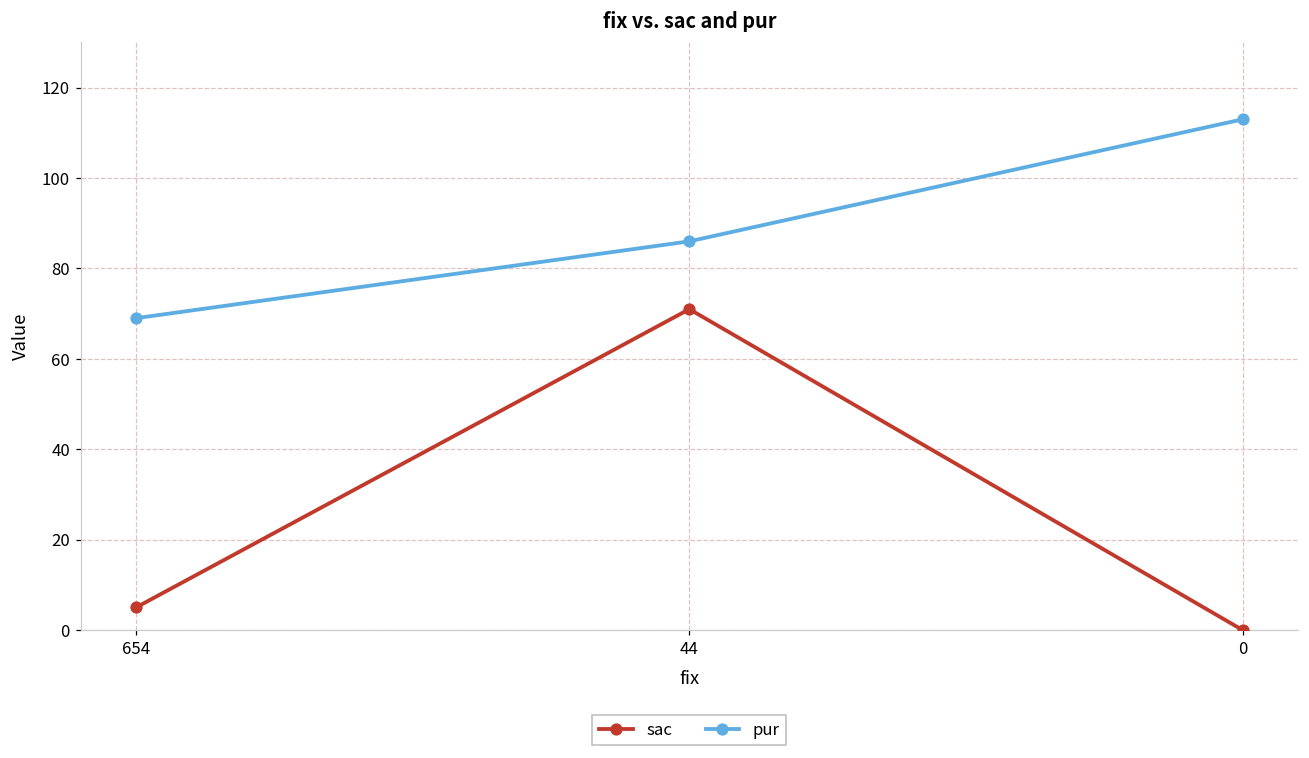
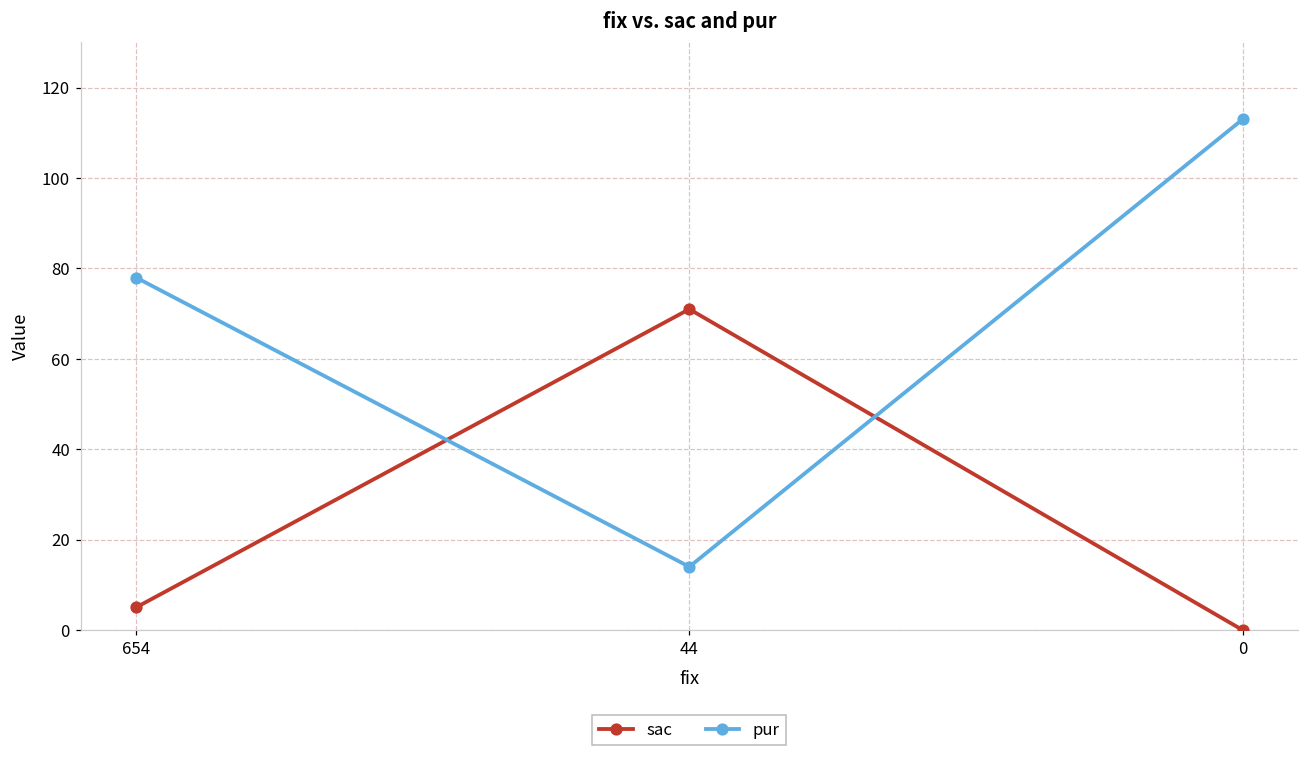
  {
    "sac": {
      "654": 5,
      "44": 71,
      "0": 0
    },
    "pur": {
-     "654": 69,
-     "44": 86,
+     "654": 78,
+     "44": 14,
      "0": 113
    }
  }
